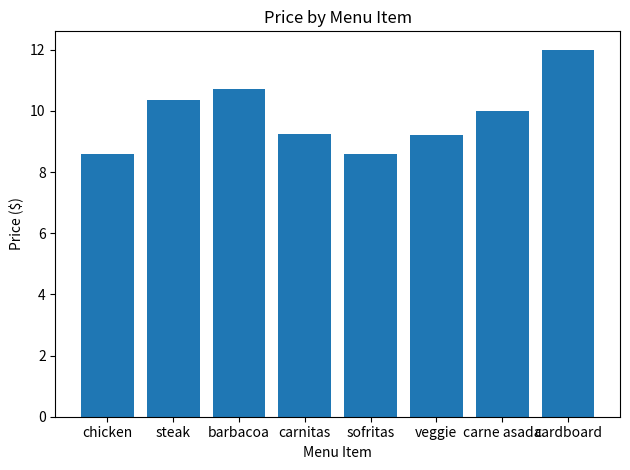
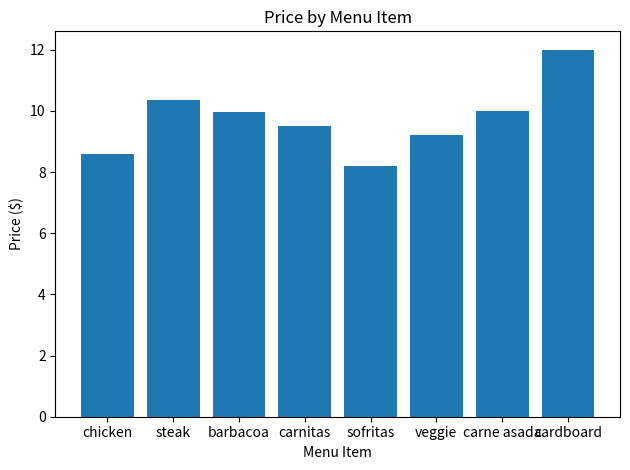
  {
    "chicken": 8.6,
    "steak": 10.4,
-   "barbacoa": 10.7,
-   "carnitas": 9.3,
-   "sofritas": 8.6,
+   "barbacoa": 10.0,
+   "carnitas": 9.5,
+   "sofritas": 8.2,
    "veggie": 9.2,
    "carne asada": 10.0,
    "cardboard": 12.0
  }
